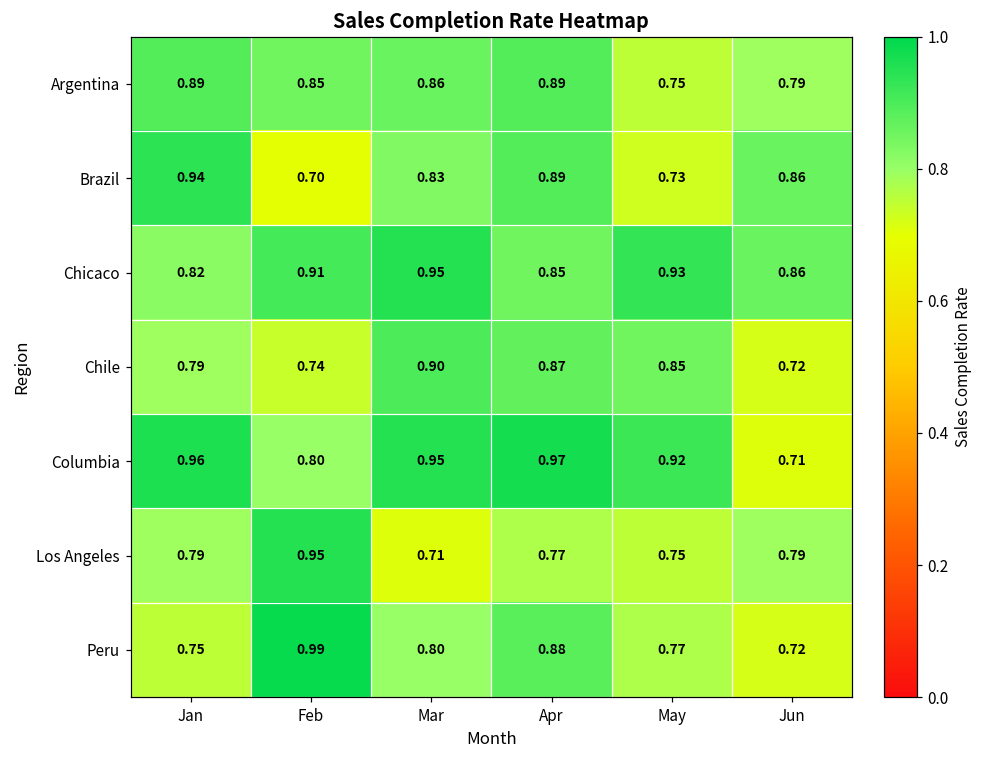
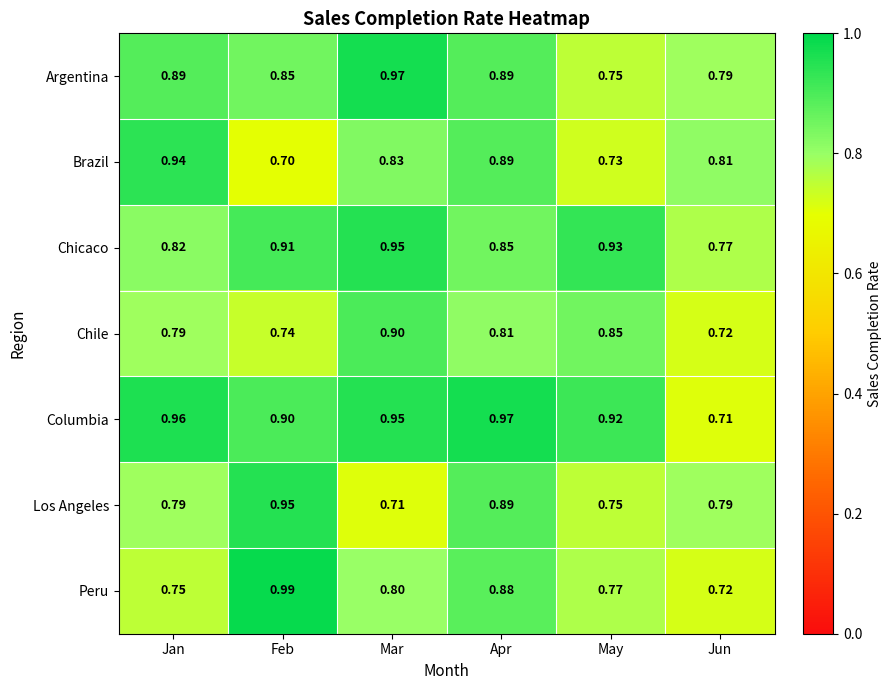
  {
    "Argentina": {
      "Jan": 0.89,
      "Feb": 0.85,
-     "Mar": 0.86,
+     "Mar": 0.97,
      "Apr": 0.89,
      "May": 0.75,
      "Jun": 0.79
    },
    "Brazil": {
      "Jan": 0.94,
      "Feb": 0.70,
      "Mar": 0.83,
      "Apr": 0.89,
      "May": 0.73,
-     "Jun": 0.86
+     "Jun": 0.81
    },
    "Chicaco": {
      "Jan": 0.82,
      "Feb": 0.91,
      "Mar": 0.95,
      "Apr": 0.85,
      "May": 0.93,
-     "Jun": 0.86
+     "Jun": 0.77
    },
    "Chile": {
      "Jan": 0.79,
      "Feb": 0.74,
      "Mar": 0.90,
-     "Apr": 0.87,
+     "Apr": 0.81,
      "May": 0.85,
      "Jun": 0.72
    },
    "Columbia": {
      "Jan": 0.96,
-     "Feb": 0.80,
+     "Feb": 0.90,
      "Mar": 0.95,
      "Apr": 0.97,
      "May": 0.92,
      "Jun": 0.71
    },
    "Los Angeles": {
      "Jan": 0.79,
      "Feb": 0.95,
      "Mar": 0.71,
-     "Apr": 0.77,
+     "Apr": 0.89,
      "May": 0.75,
      "Jun": 0.79
    },
    "Peru": {
      "Jan": 0.75,
      "Feb": 0.99,
      "Mar": 0.80,
      "Apr": 0.88,
      "May": 0.77,
      "Jun": 0.72
    }
  }
